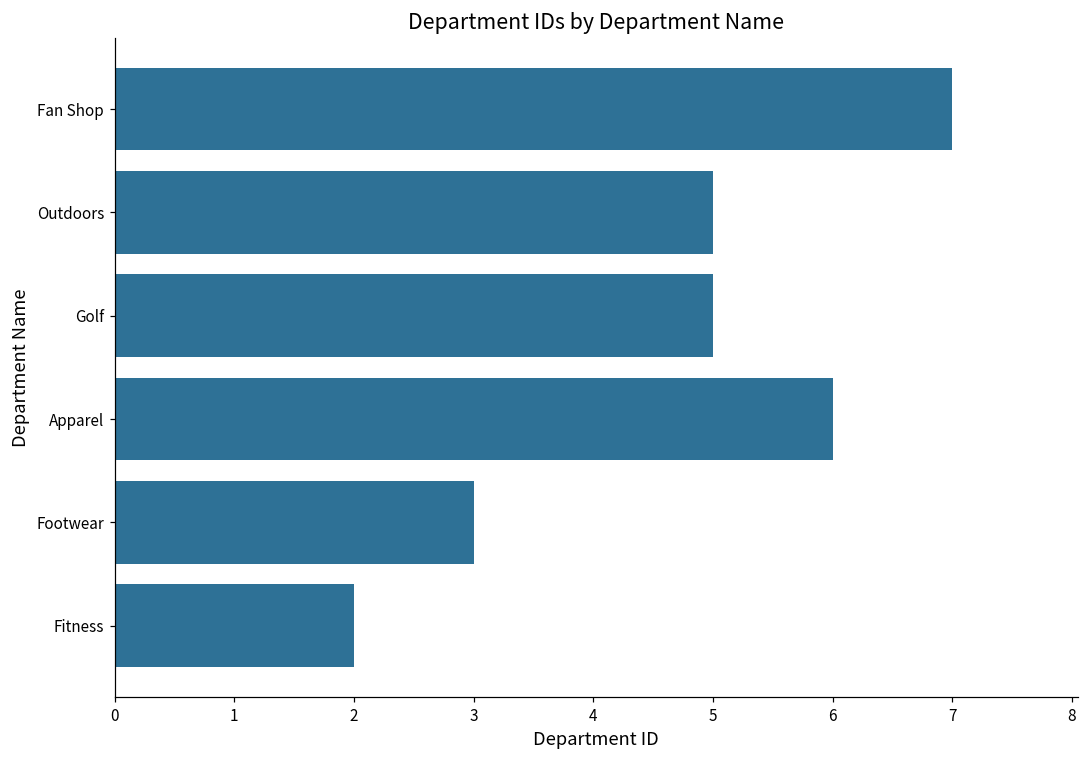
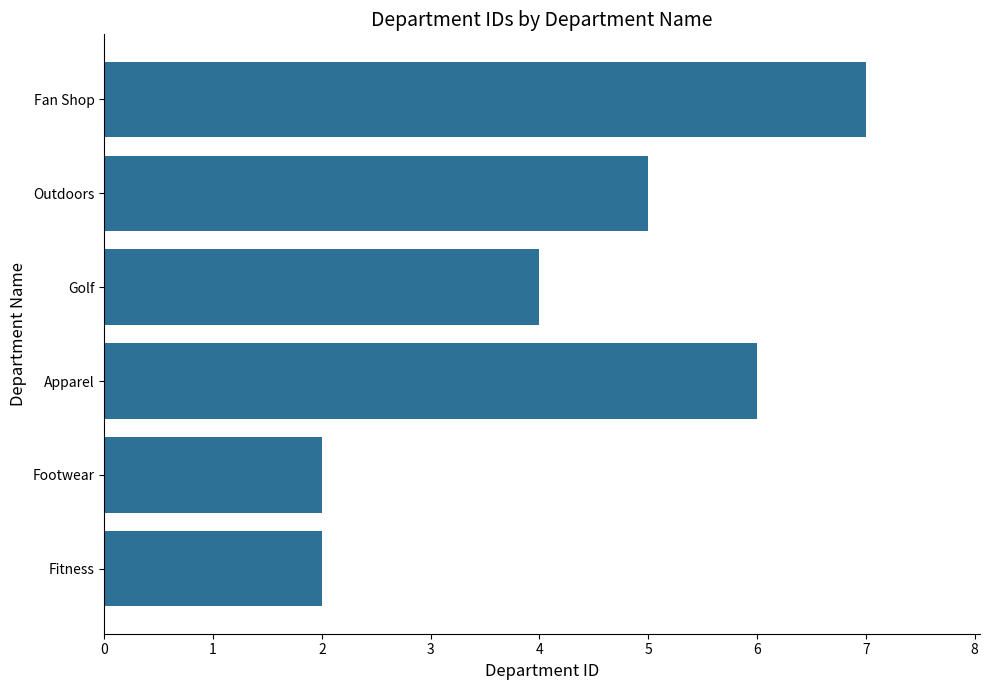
  {
    "Fan Shop": 7,
    "Outdoors": 5,
-   "Golf": 5,
+   "Golf": 4,
    "Apparel": 6,
-   "Footwear": 3,
+   "Footwear": 2,
    "Fitness": 2
  }
